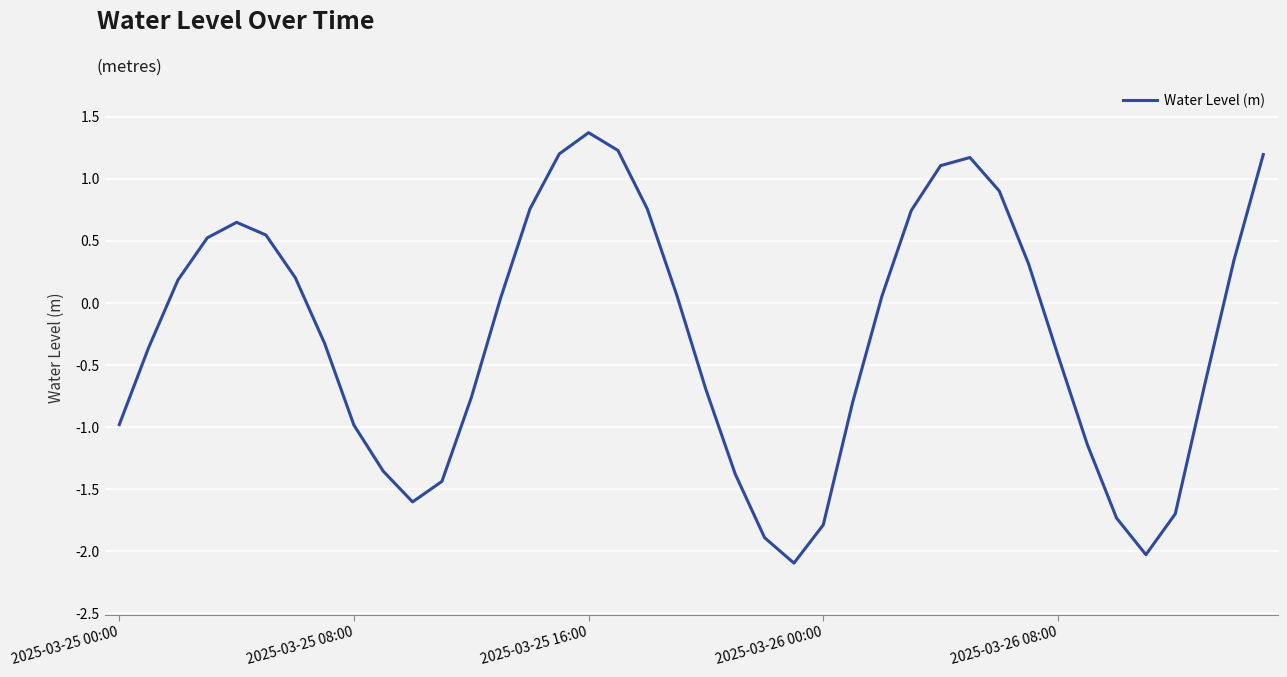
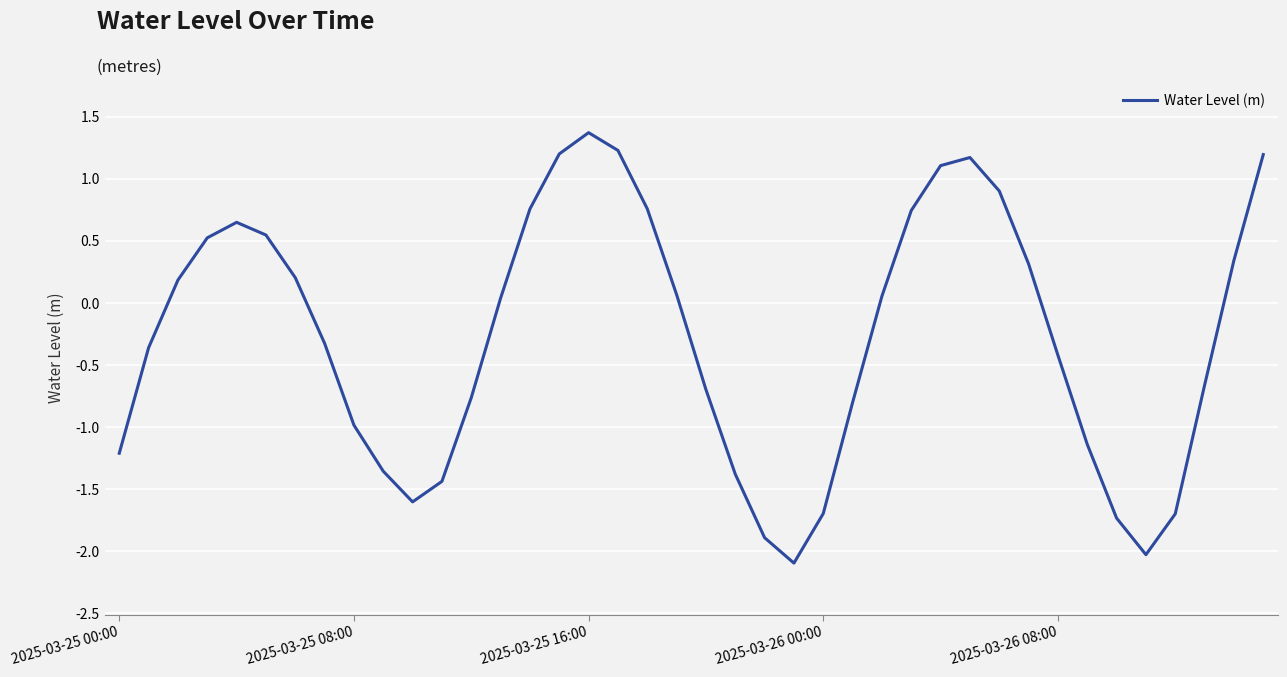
  {
-   "2025-03-25 00:00": -0.98,
+   "2025-03-25 00:00": -1.21,
    "2025-03-25 08:00": -0.98,
    "2025-03-25 16:00": 1.37,
-   "2025-03-26 00:00": -1.79,
+   "2025-03-26 00:00": -1.70,
    "2025-03-26 08:00": -0.42
  }
